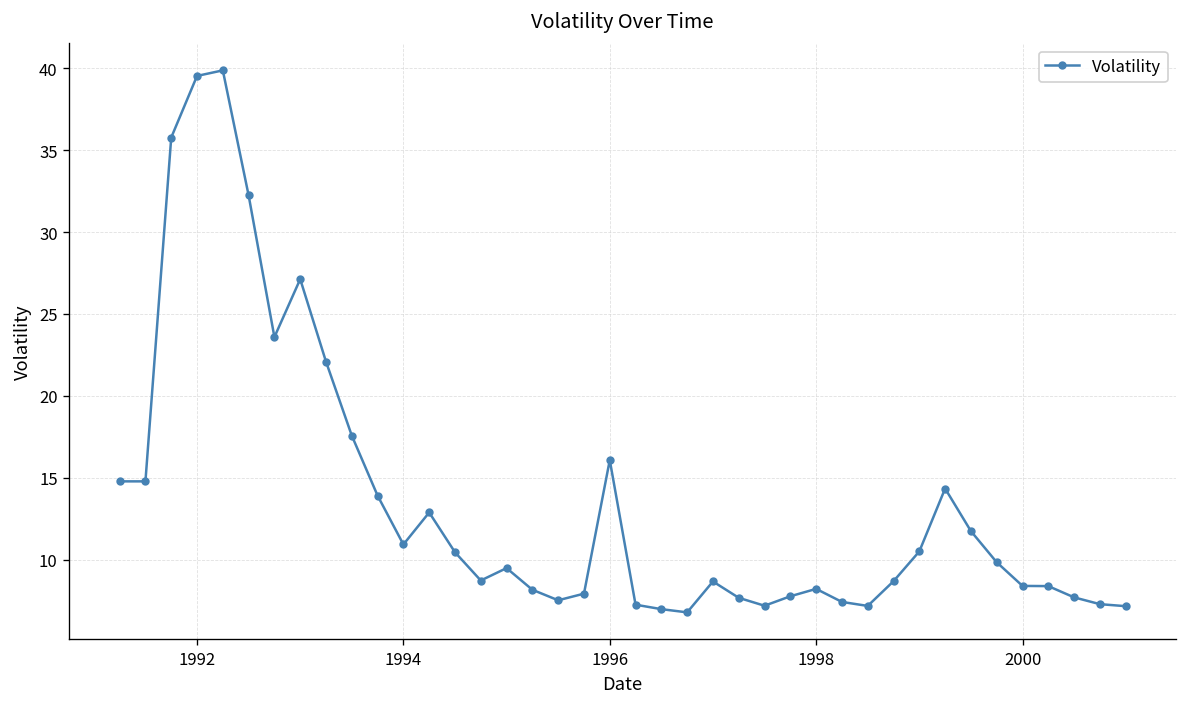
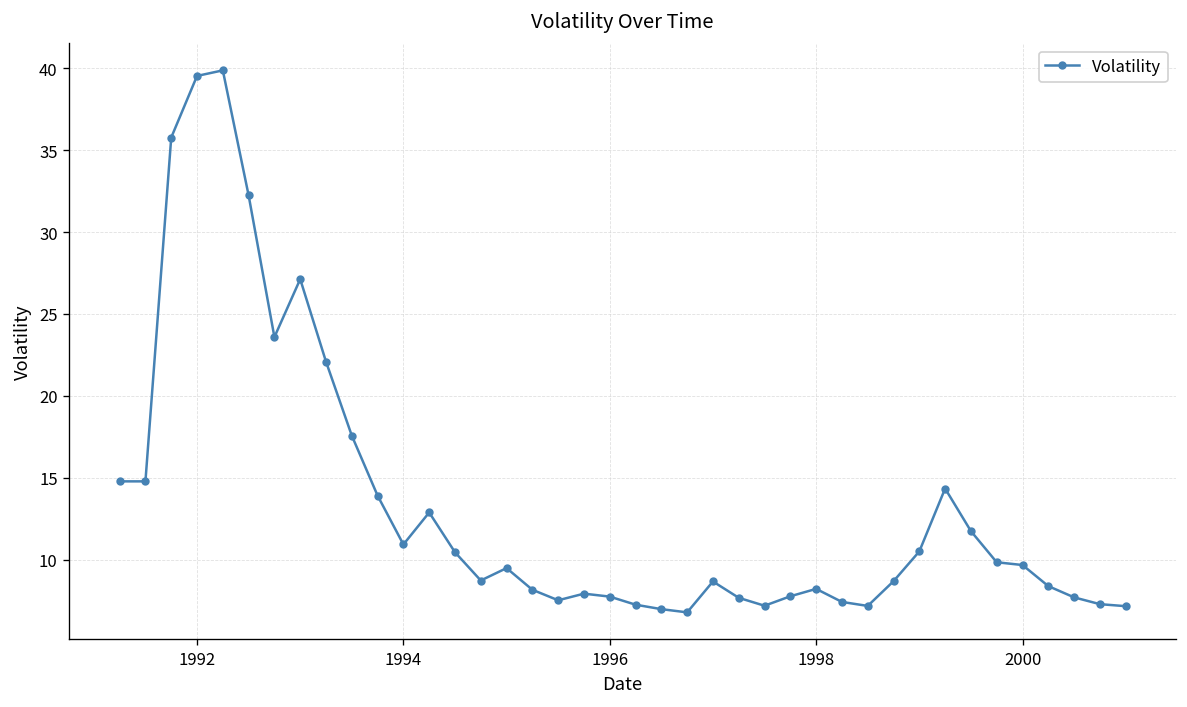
  {
    "1992": 39.5,
    "1994": 10.9,
-   "1996": 16.1,
+   "1996": 7.7,
    "1998": 8.2,
-   "2000": 8.4
+   "2000": 9.7
  }
